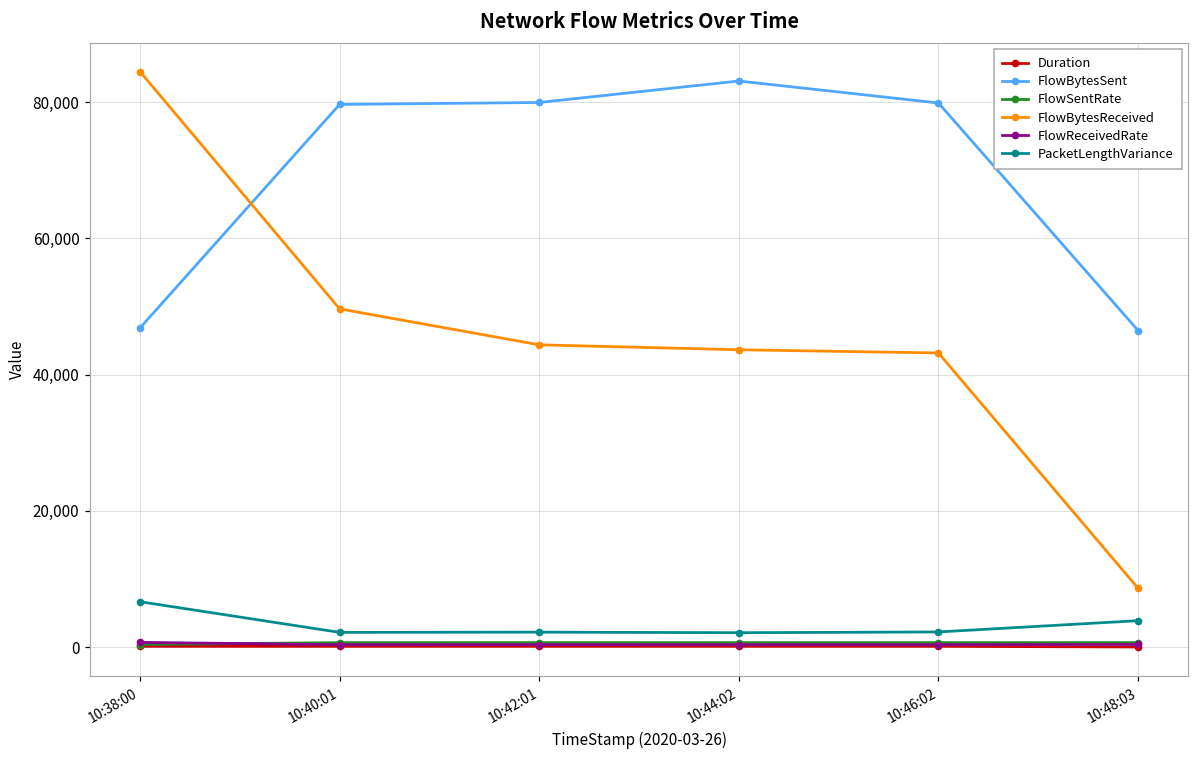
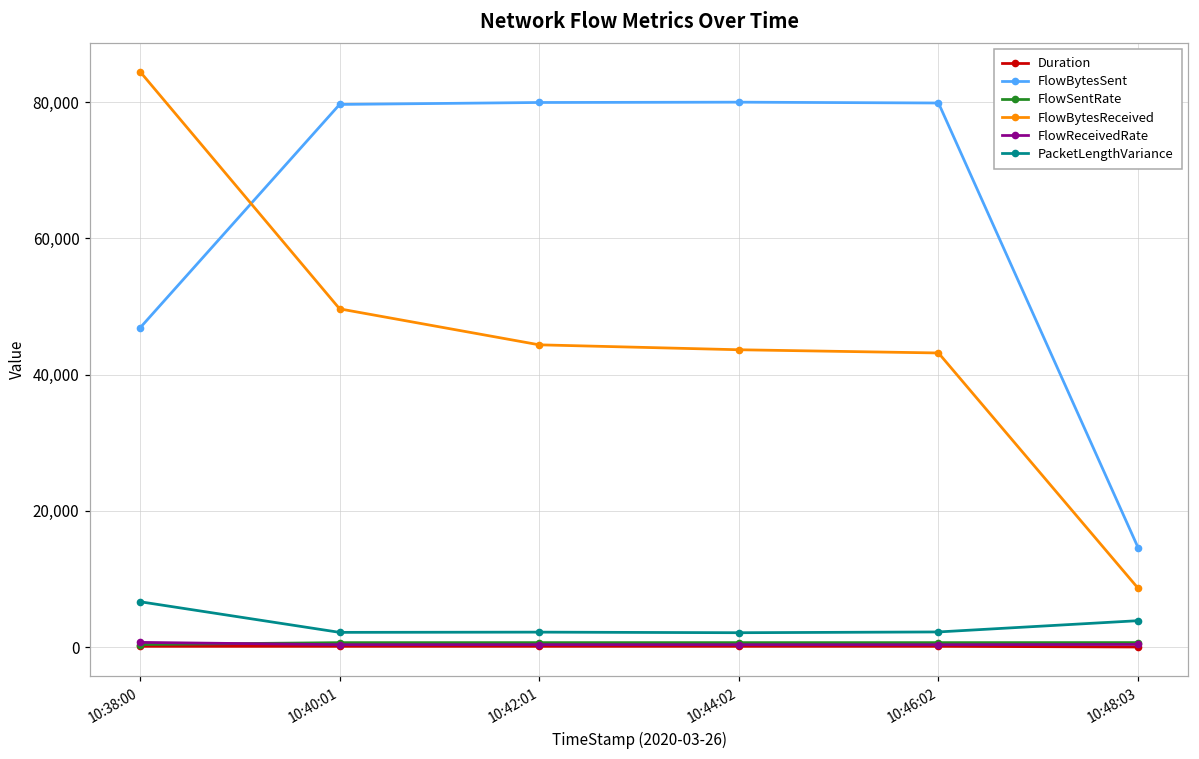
  {
    "FlowBytesSent": {
      "10:38:00": "47,000",
      "10:40:01": "80,000",
      "10:42:01": "80,000",
-     "10:44:02": "83,000",
+     "10:44:02": "80,000",
      "10:46:02": "80,000",
-     "10:48:03": "46,000"
+     "10:48:03": "15,000"
    },
    "FlowBytesReceived": {
      "10:38:00": "84,000",
      "10:40:01": "50,000",
      "10:42:01": "44,000",
      "10:44:02": "44,000",
      "10:46:02": "43,000",
      "10:48:03": "9,000"
    },
    "PacketLengthVariance": {
      "10:38:00": "7,000",
      "10:40:01": "2,000",
      "10:42:01": "2,000",
      "10:44:02": "2,000",
      "10:46:02": "2,000",
      "10:48:03": "4,000"
    }
  }
